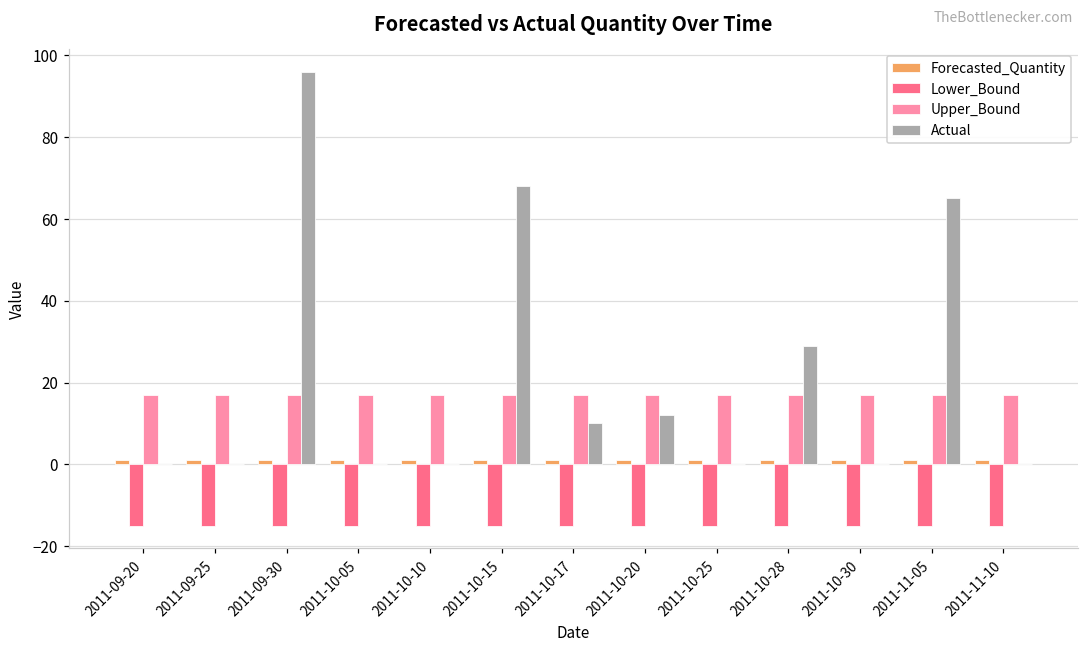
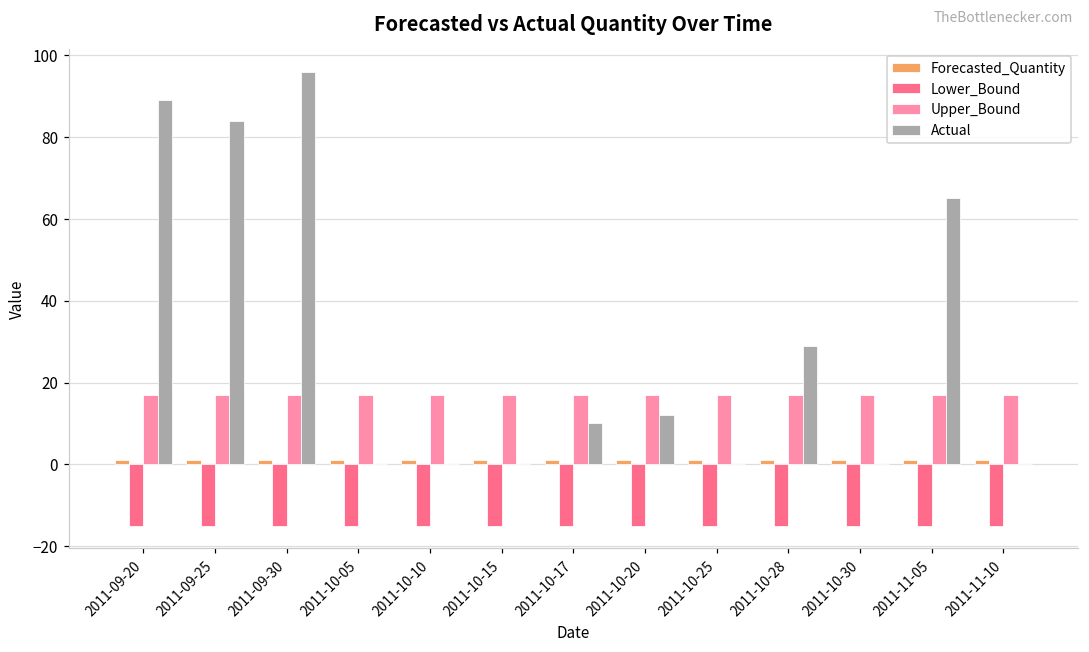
  {
    "Forecasted_Quantity": {
      "2011-09-20": 1,
      "2011-09-25": 1,
      "2011-09-30": 1,
      "2011-10-05": 1,
      "2011-10-10": 1,
      "2011-10-15": 1,
      "2011-10-17": 1,
      "2011-10-20": 1,
      "2011-10-25": 1,
      "2011-10-28": 1,
      "2011-10-30": 1,
      "2011-11-05": 1,
      "2011-11-10": 1
    },
    "Actual": {
-     "2011-09-20": 0,
-     "2011-09-25": 0,
+     "2011-09-20": 89,
+     "2011-09-25": 84,
      "2011-09-30": 96,
      "2011-10-05": 0,
      "2011-10-10": 0,
-     "2011-10-15": 68,
+     "2011-10-15": 0,
      "2011-10-17": 10,
      "2011-10-20": 12,
      "2011-10-25": 0,
      "2011-10-28": 29,
      "2011-10-30": 0,
      "2011-11-05": 65,
      "2011-11-10": 0
    }
  }
